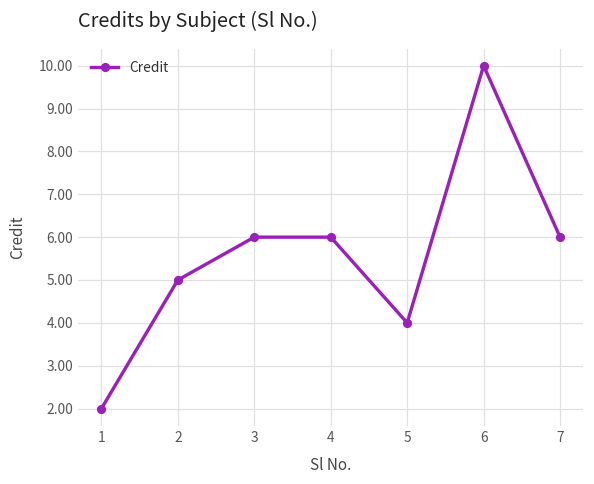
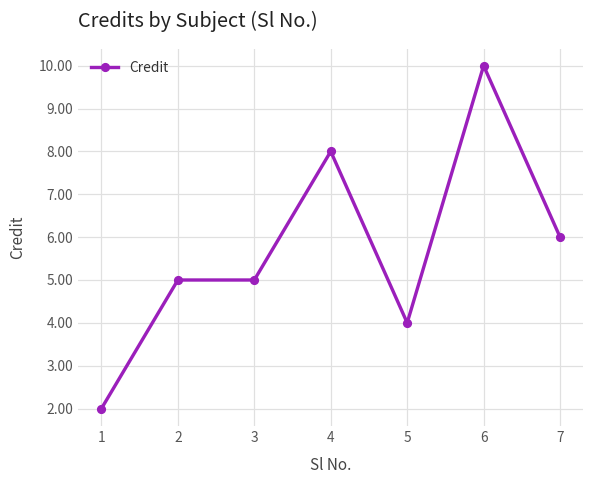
  {
    "1": 2,
    "2": 5,
-   "3": 6,
-   "4": 6,
+   "3": 5,
+   "4": 8,
    "5": 4,
    "6": 10,
    "7": 6
  }
